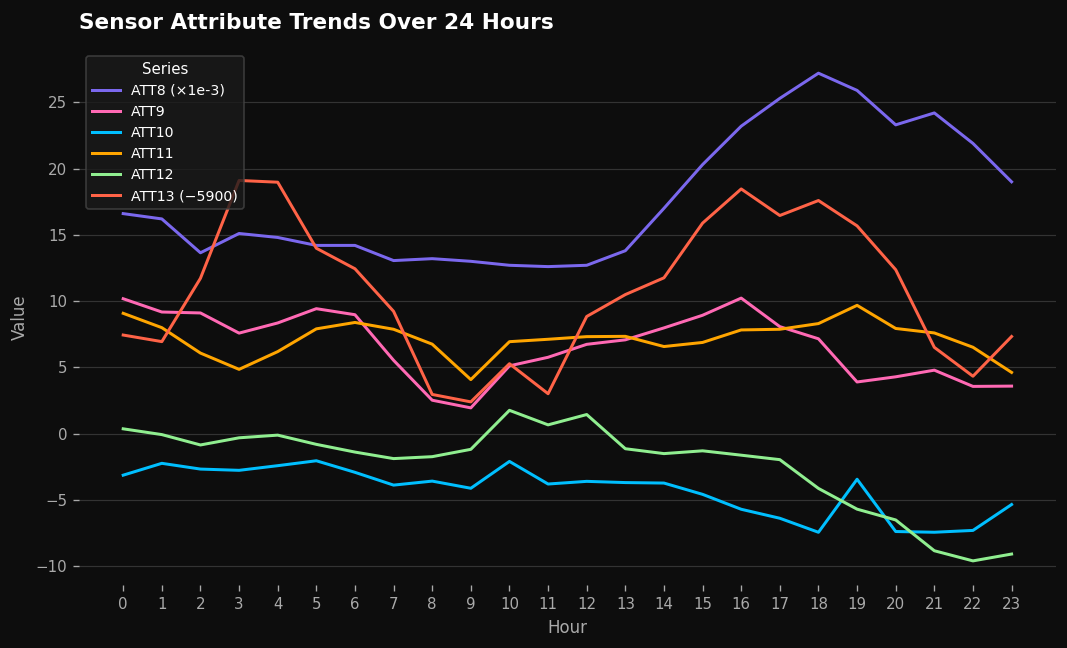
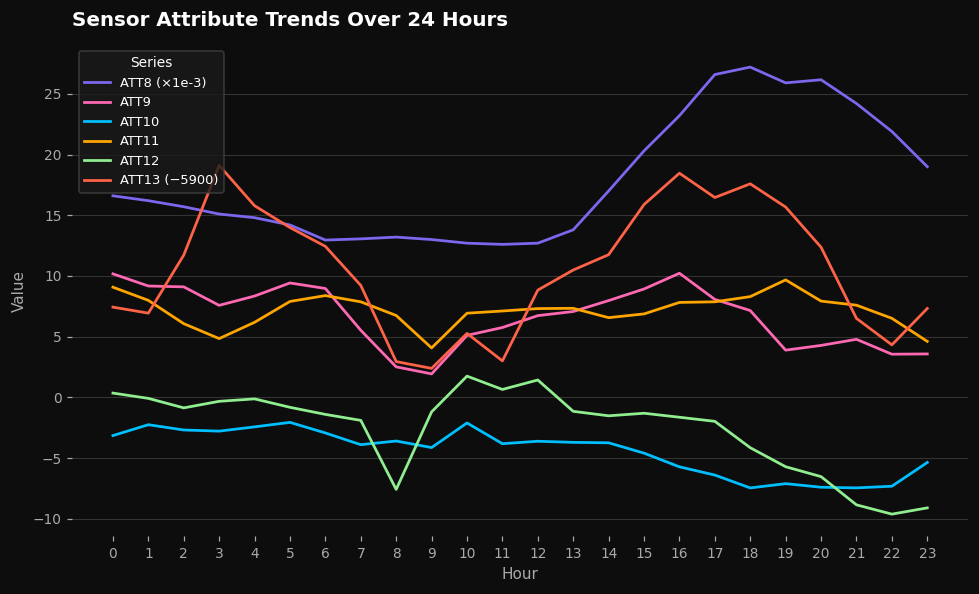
  {
    "ATT8 (×1e-3)": {
-     "2": 13.6,
+     "2": 15.7,
      "3": 15.1,
      "4": 14.8,
-     "6": 14.2,
+     "6": 13.0,
      "7": 13.1,
      "8": 13.2,
      "9": 13.0,
      "10": 12.7,
      "11": 12.6,
      "12": 12.7,
      "13": 13.8,
      "14": 17.0,
      "15": 20.3,
      "16": 23.2,
-     "17": 25.3,
+     "17": 26.6,
      "18": 27.2,
      "19": 25.9,
-     "20": 23.3,
+     "20": 26.2,
      "21": 24.2,
      "22": 21.9,
      "23": 19.0
    },
    "ATT9": {
      "0": 10.2,
      "1": 9.2,
      "2": 9.1,
      "3": 7.6,
      "4": 8.3,
      "5": 9.4,
      "6": 9.0,
      "7": 5.5,
      "8": 2.5,
      "9": 1.9,
      "11": 5.8,
      "12": 6.7,
      "13": 7.1,
      "14": 8.0,
      "15": 8.9,
      "16": 10.2,
      "18": 7.2,
      "19": 3.9,
      "20": 4.3,
      "21": 4.8,
      "22": 3.6,
      "23": 3.6
    },
    "ATT10": {
      "0": -3.1,
      "1": -2.2,
      "2": -2.7,
      "3": -2.8,
      "4": -2.4,
      "5": -2.1,
      "6": -2.9,
      "7": -3.9,
      "8": -3.6,
      "9": -4.1,
      "10": -2.1,
      "11": -3.8,
      "12": -3.6,
      "13": -3.7,
      "14": -3.7,
      "15": -4.6,
      "16": -5.7,
      "17": -6.4,
      "18": -7.5,
-     "19": -3.5,
+     "19": -7.1,
      "20": -7.4,
      "21": -7.5,
      "22": -7.3,
      "23": -5.4
    },
    "ATT11": {
      "0": 9.1,
      "1": 8.0,
      "2": 6.1,
      "3": 4.8,
      "4": 6.2,
      "5": 7.9,
      "6": 8.4,
      "7": 7.9,
      "8": 6.7,
      "9": 4.1,
      "10": 6.9,
      "11": 7.1,
      "12": 7.3,
      "13": 7.3,
      "14": 6.6,
      "15": 6.9,
      "16": 7.8,
      "18": 8.3,
      "19": 9.7,
      "20": 7.9,
      "21": 7.6,
      "22": 6.5,
      "23": 4.6
    },
    "ATT12": {
      "0": 0.4,
      "1": -0.1,
      "2": -0.9,
      "3": -0.3,
      "4": -0.1,
      "5": -0.8,
      "6": -1.4,
      "7": -1.9,
-     "8": -1.7,
+     "8": -7.6,
      "9": -1.2,
      "10": 1.8,
      "11": 0.7,
      "12": 1.4,
      "13": -1.1,
      "14": -1.5,
      "15": -1.3,
      "16": -1.6,
      "17": -2.0,
      "18": -4.1,
      "19": -5.7,
      "20": -6.5,
      "21": -8.8,
      "22": -9.6,
      "23": -9.1
    },
    "ATT13 (−5900)": {
      "0": 7.4,
      "1": 6.9,
      "2": 11.7,
-     "4": 19.0,
+     "4": 15.8,
      "6": 12.4,
      "7": 9.2,
      "8": 3.0,
      "9": 2.4,
      "11": 3.0,
      "12": 8.8,
      "13": 10.5,
      "14": 11.8,
      "15": 15.9,
      "16": 18.5,
      "17": 16.5,
      "18": 17.6,
      "19": 15.7,
      "20": 12.4,
      "21": 6.5,
      "22": 4.3,
      "23": 7.3
    }
  }
